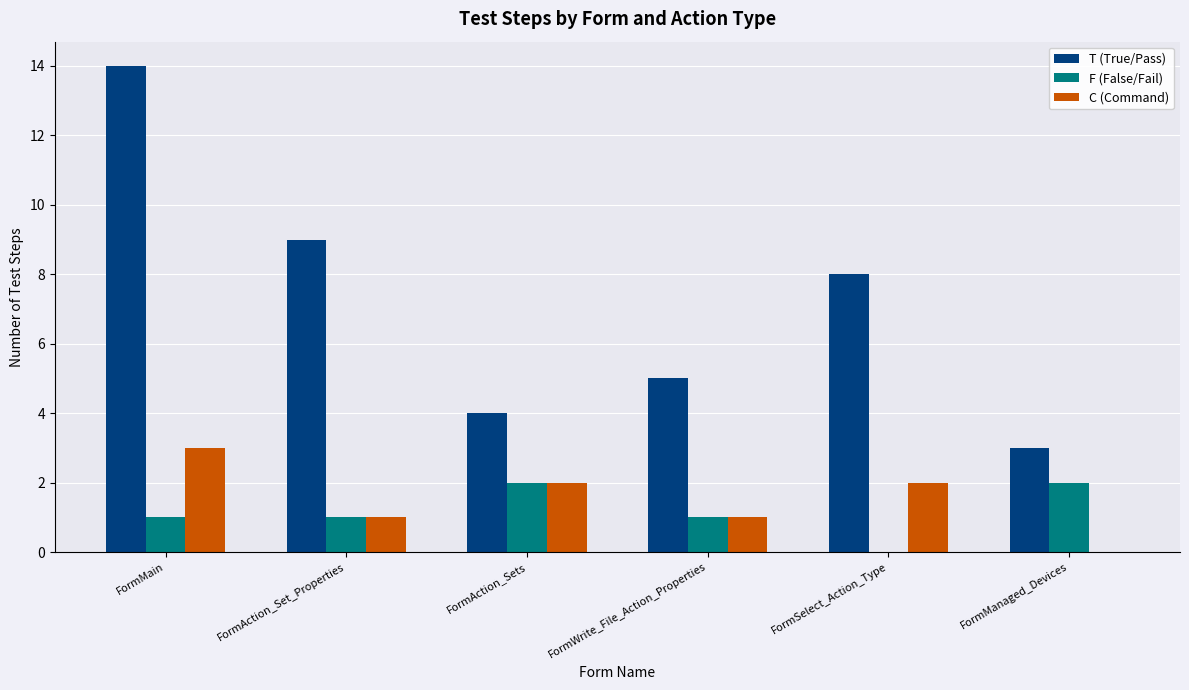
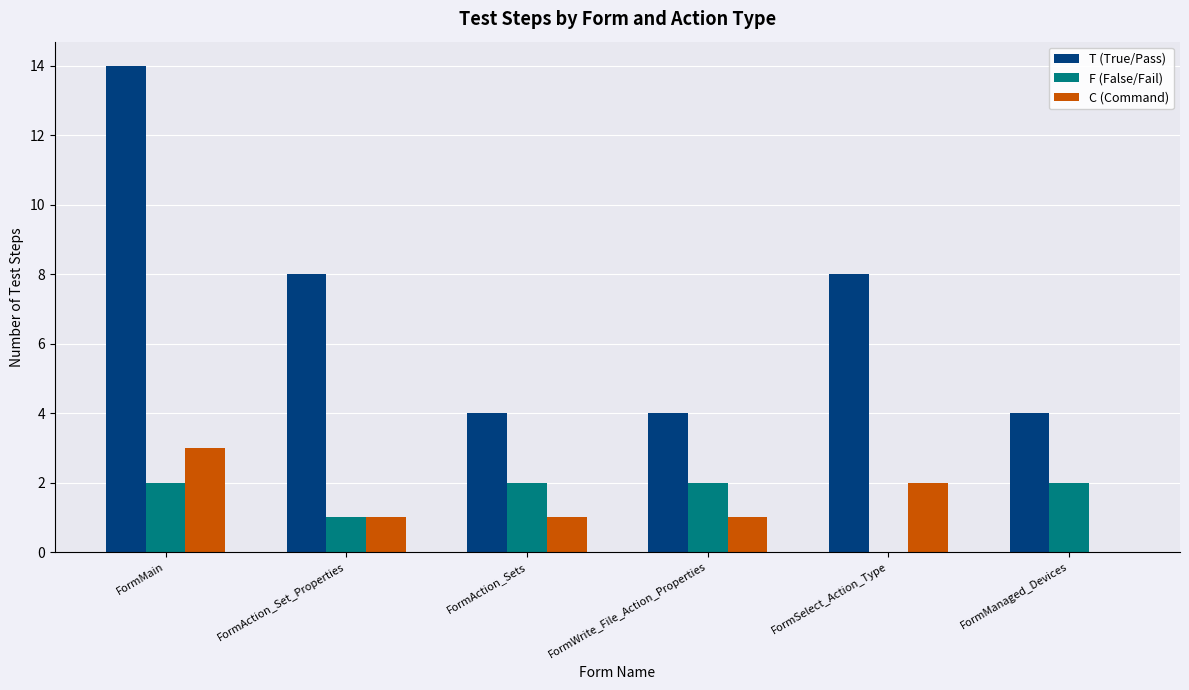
  {
    "T (True/Pass)": {
      "FormMain": 14,
-     "FormAction_Set_Properties": 9,
+     "FormAction_Set_Properties": 8,
      "FormAction_Sets": 4,
-     "FormWrite_File_Action_Properties": 5,
+     "FormWrite_File_Action_Properties": 4,
      "FormSelect_Action_Type": 8,
-     "FormManaged_Devices": 3
+     "FormManaged_Devices": 4
    },
    "F (False/Fail)": {
-     "FormMain": 1,
+     "FormMain": 2,
      "FormAction_Set_Properties": 1,
      "FormAction_Sets": 2,
-     "FormWrite_File_Action_Properties": 1,
+     "FormWrite_File_Action_Properties": 2,
      "FormSelect_Action_Type": 0,
      "FormManaged_Devices": 2
    },
    "C (Command)": {
      "FormMain": 3,
      "FormAction_Set_Properties": 1,
-     "FormAction_Sets": 2,
+     "FormAction_Sets": 1,
      "FormWrite_File_Action_Properties": 1,
      "FormSelect_Action_Type": 2,
      "FormManaged_Devices": 0
    }
  }
